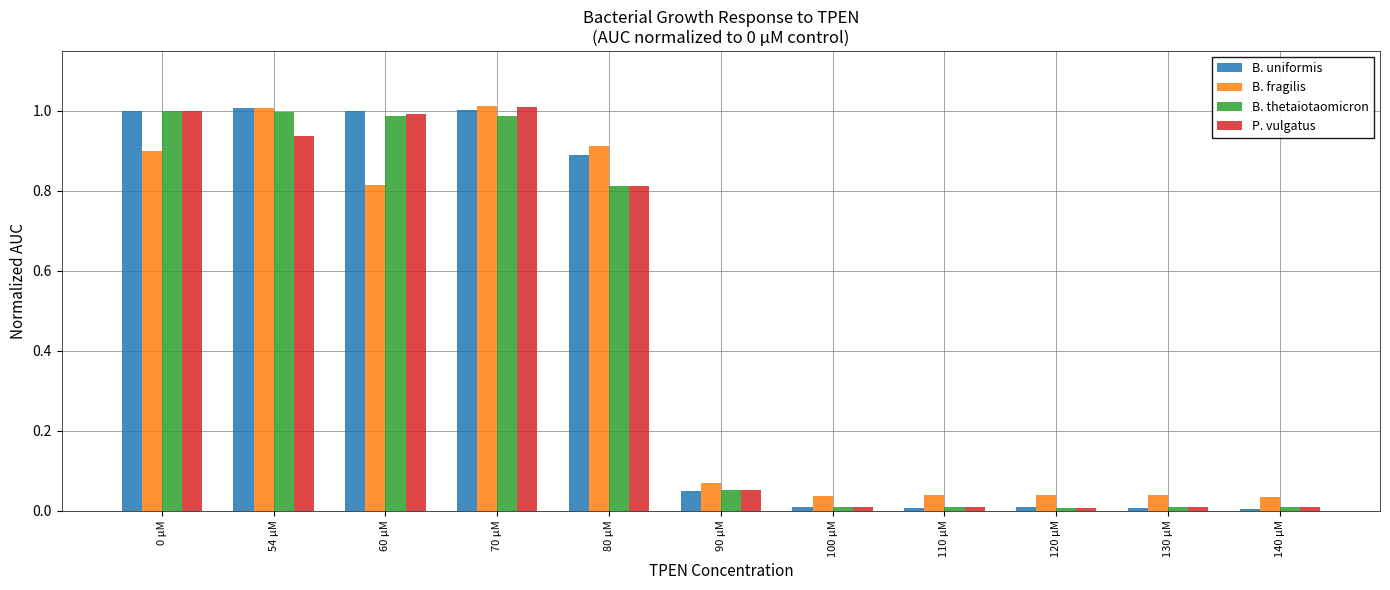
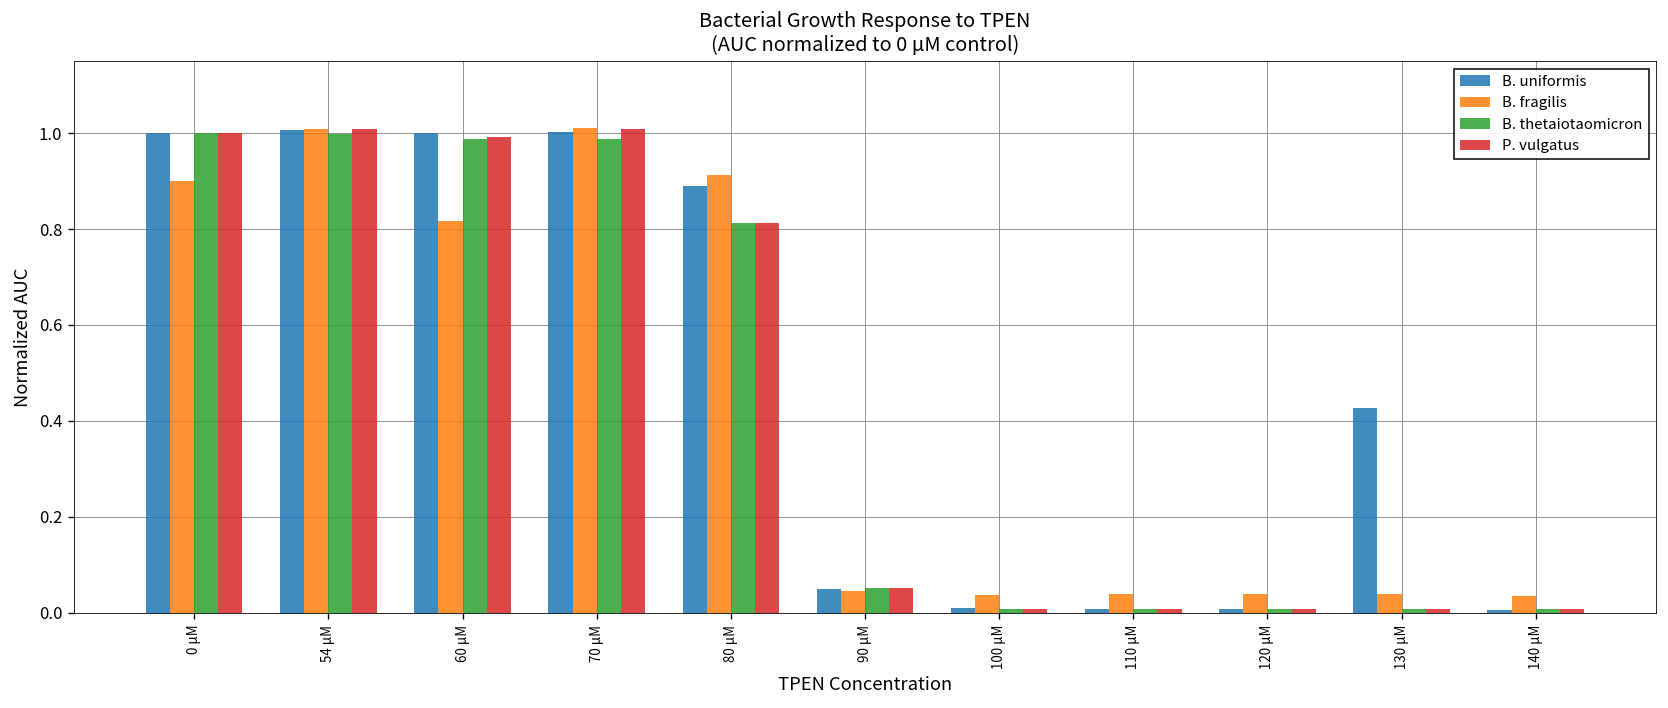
  {
    "B. uniformis": {
      "0 µM": 1.00,
      "54 µM": 1.01,
      "60 µM": 1.00,
      "70 µM": 1.00,
      "80 µM": 0.89,
      "90 µM": 0.05,
      "100 µM": 0.01,
      "110 µM": 0.01,
      "120 µM": 0.01,
-     "130 µM": 0.01
+     "130 µM": 0.43
    },
    "B. fragilis": {
      "0 µM": 0.90,
      "54 µM": 1.01,
      "60 µM": 0.82,
      "70 µM": 1.01,
      "80 µM": 0.91,
-     "90 µM": 0.07,
+     "90 µM": 0.05,
      "100 µM": 0.04,
      "110 µM": 0.04,
      "120 µM": 0.04,
      "130 µM": 0.04,
      "140 µM": 0.04
    },
    "B. thetaiotaomicron": {
      "0 µM": 1.00,
      "54 µM": 1.00,
      "60 µM": 0.99,
      "70 µM": 0.99,
      "80 µM": 0.81,
      "90 µM": 0.05,
      "100 µM": 0.01,
      "110 µM": 0.01,
      "120 µM": 0.01,
      "130 µM": 0.01,
      "140 µM": 0.01
    },
    "P. vulgatus": {
      "0 µM": 1.00,
-     "54 µM": 0.94,
+     "54 µM": 1.01,
      "60 µM": 0.99,
      "70 µM": 1.01,
      "80 µM": 0.81,
      "90 µM": 0.05,
      "100 µM": 0.01,
      "110 µM": 0.01,
      "120 µM": 0.01,
      "130 µM": 0.01,
      "140 µM": 0.01
    }
  }
